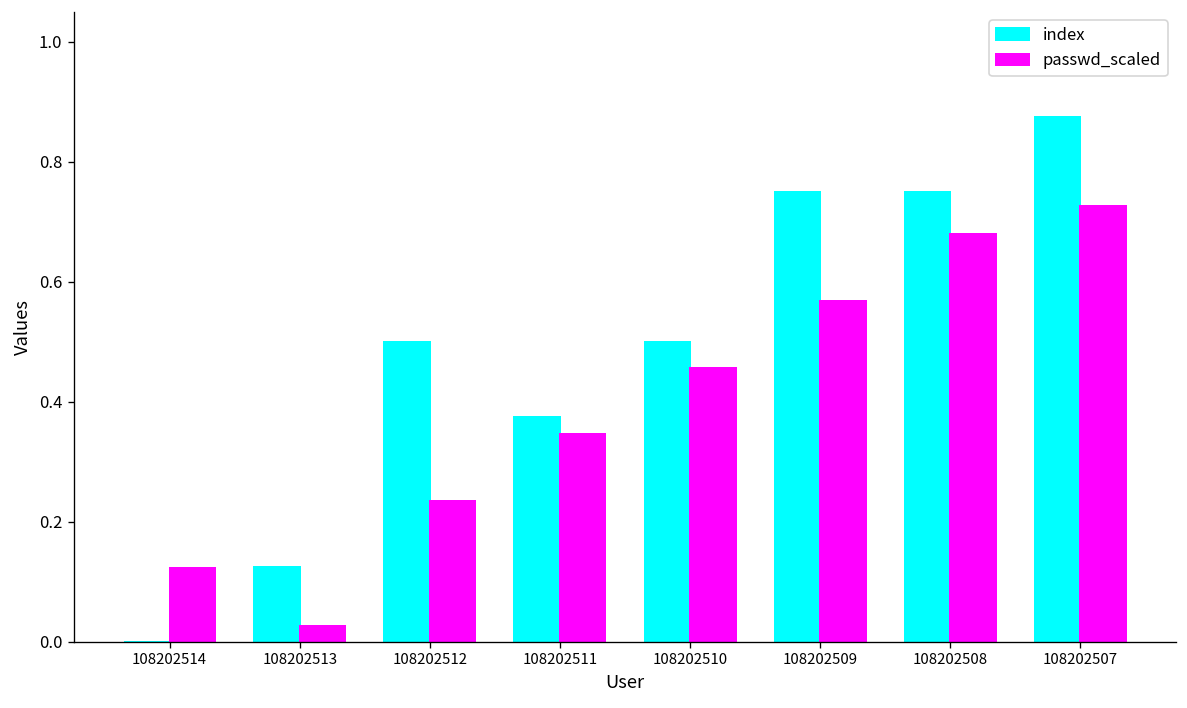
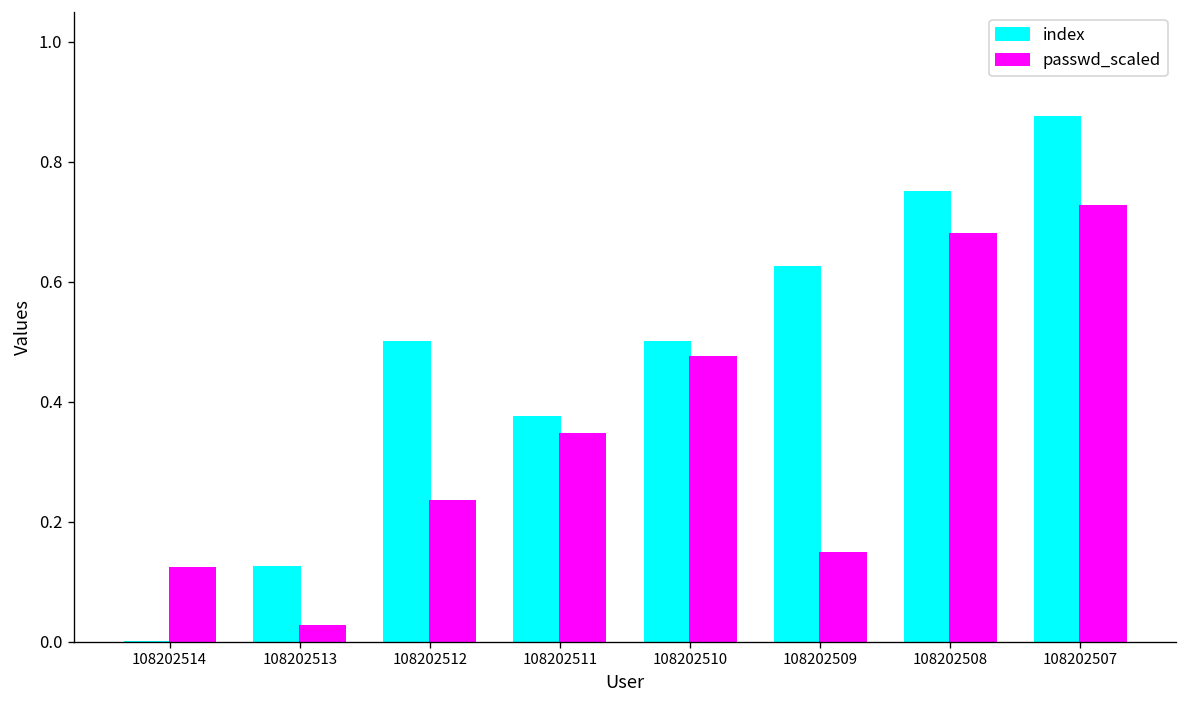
  {
    "index": {
      "108202514": 0.00,
      "108202513": 0.13,
      "108202512": 0.50,
      "108202511": 0.38,
      "108202510": 0.50,
-     "108202509": 0.75,
+     "108202509": 0.63,
      "108202508": 0.75,
      "108202507": 0.88
    },
    "passwd_scaled": {
      "108202514": 0.12,
      "108202513": 0.03,
      "108202512": 0.23,
      "108202511": 0.35,
-     "108202510": 0.46,
-     "108202509": 0.57,
+     "108202510": 0.47,
+     "108202509": 0.15,
      "108202508": 0.68,
      "108202507": 0.73
    }
  }
